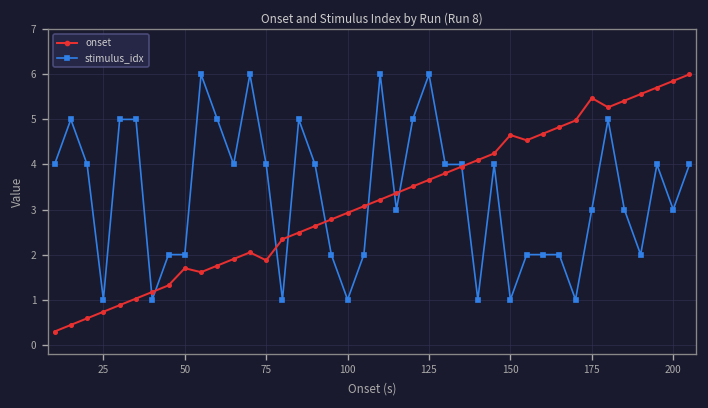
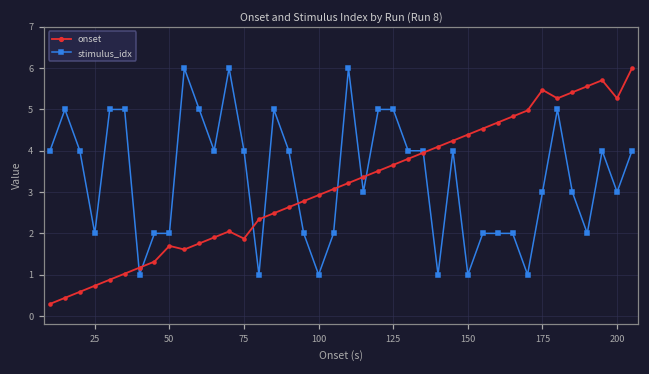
  {
    "onset": {
      "25": 0.7,
      "50": 1.7,
      "75": 1.9,
      "100": 2.9,
      "125": 3.7,
-     "150": 4.7,
+     "150": 4.4,
      "175": 5.5,
-     "200": 5.9
+     "200": 5.3
    },
    "stimulus_idx": {
-     "25": 1,
+     "25": 2,
      "50": 2,
      "75": 4,
      "100": 1,
-     "125": 6,
+     "125": 5,
      "150": 1,
      "175": 3,
      "200": 3
    }
  }
